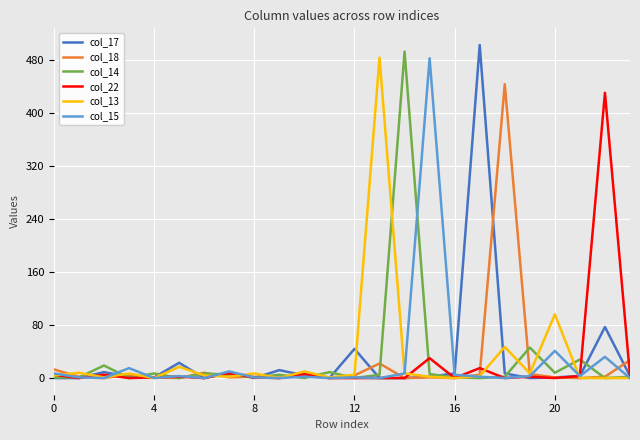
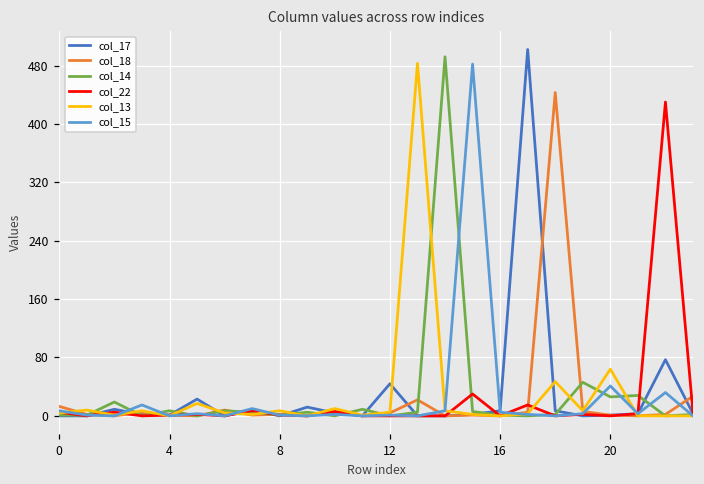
  {
    "col_18": {
      "0": 10
    },
    "col_14": {
      "4": 10,
-     "20": 10
+     "20": 30
    },
    "col_13": {
      "8": 10,
-     "20": 100
+     "20": 60
    }
  }
